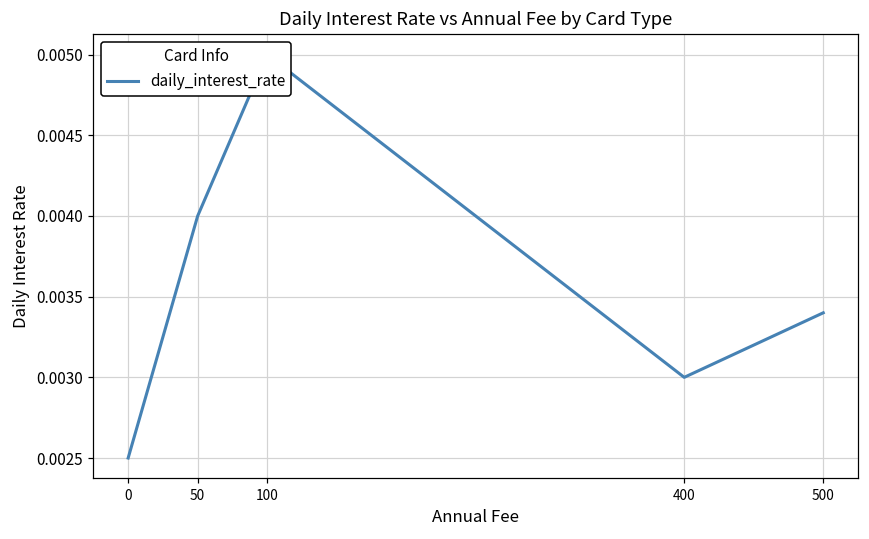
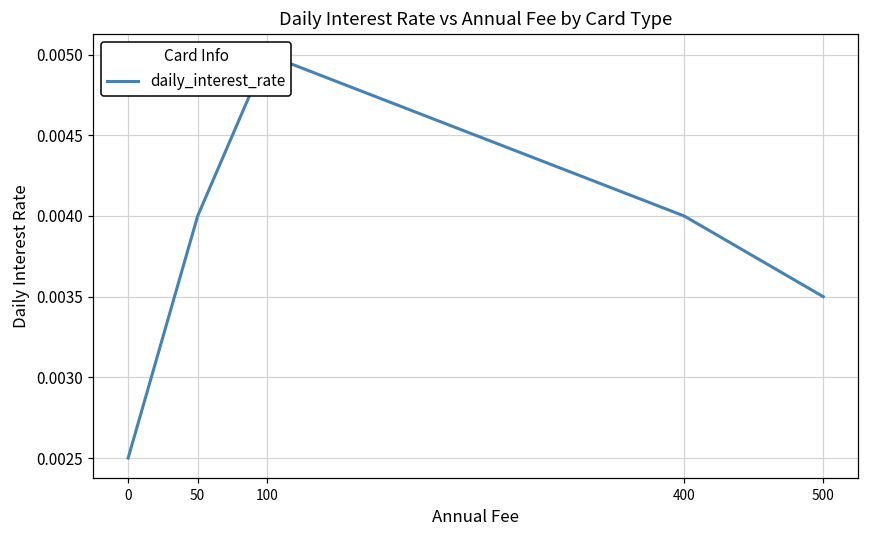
  {
    "0": 0.0025,
    "50": 0.0040,
-   "400": 0.003,
-   "500": 0.0034
+   "400": 0.004,
+   "500": 0.0035
  }
